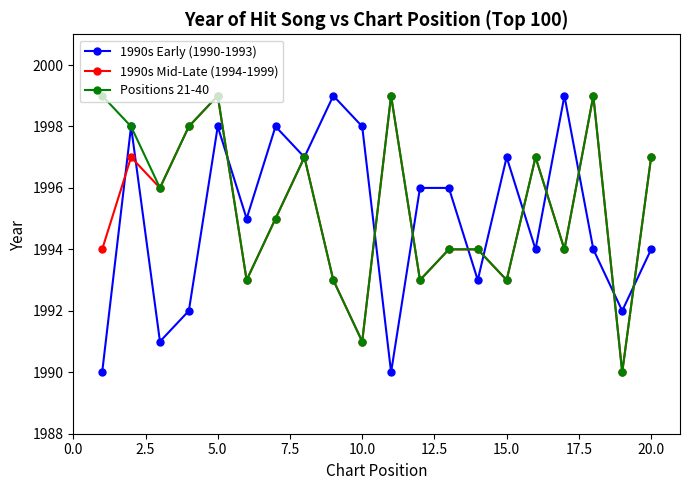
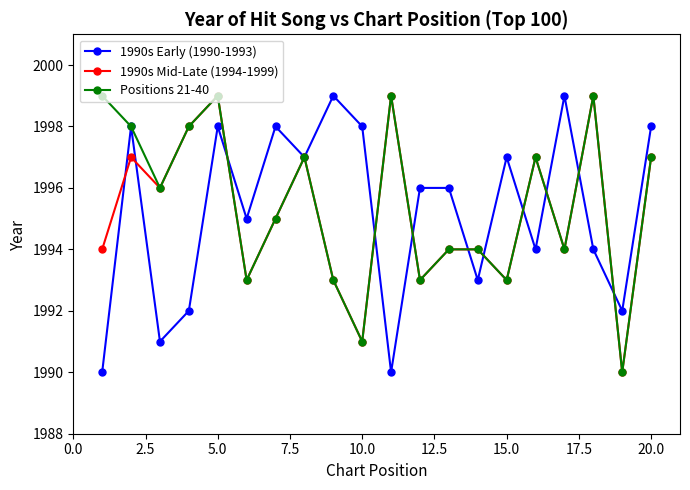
  {
    "1990s Early (1990-1993)": {
      "5.0": 1998,
      "10.0": 1998,
      "15.0": 1997,
-     "20.0": 1994
+     "20.0": 1998
    }
  }
